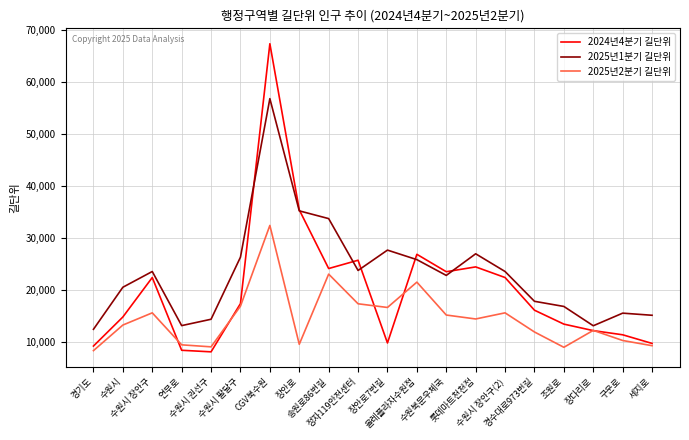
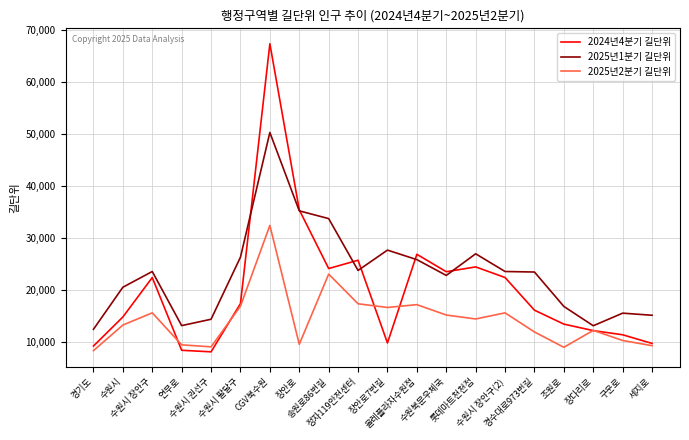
  {
    "2024년4분기 길단위": {
      "경기도": "9,000",
      "수원시": "15,000",
      "수원시 장안구": "22,000",
      "연무로": "8,000",
      "수원시 권선구": "8,000",
      "수원시 팔달구": "17,000",
      "CGV북수원": "67,000",
      "송원로86번길": "24,000",
      "정자119안전센터": "26,000",
      "장안로7번길": "10,000",
      "올레플라자수원점": "27,000",
      "수원북문우체국": "24,000",
      "롯데마트천천점": "24,000",
      "수원시 장안구(2)": "22,000",
      "경수대로973번길": "16,000",
      "조원로": "14,000",
      "구운로": "11,000"
    },
    "2025년1분기 길단위": {
      "경기도": "13,000",
      "수원시": "21,000",
      "수원시 장안구": "24,000",
      "연무로": "13,000",
      "수원시 권선구": "14,000",
      "수원시 팔달구": "26,000",
-     "CGV북수원": "57,000",
+     "CGV북수원": "50,000",
      "송원로86번길": "34,000",
      "정자119안전센터": "24,000",
      "장안로7번길": "28,000",
      "올레플라자수원점": "26,000",
      "수원북문우체국": "23,000",
      "롯데마트천천점": "27,000",
      "수원시 장안구(2)": "24,000",
-     "경수대로973번길": "18,000",
+     "경수대로973번길": "24,000",
      "조원로": "17,000",
      "장다리로": "13,000",
      "구운로": "16,000",
      "세지로": "15,000"
    },
    "2025년2분기 길단위": {
      "경기도": "8,000",
      "수원시": "13,000",
      "수원시 장안구": "16,000",
      "연무로": "10,000",
      "수원시 권선구": "9,000",
      "수원시 팔달구": "17,000",
      "CGV북수원": "32,000",
      "장안로": "10,000",
      "송원로86번길": "23,000",
      "정자119안전센터": "17,000",
      "장안로7번길": "17,000",
-     "올레플라자수원점": "22,000",
+     "올레플라자수원점": "17,000",
      "수원북문우체국": "15,000",
      "롯데마트천천점": "14,000",
      "수원시 장안구(2)": "16,000",
      "경수대로973번길": "12,000",
      "조원로": "9,000",
      "구운로": "10,000"
    }
  }
